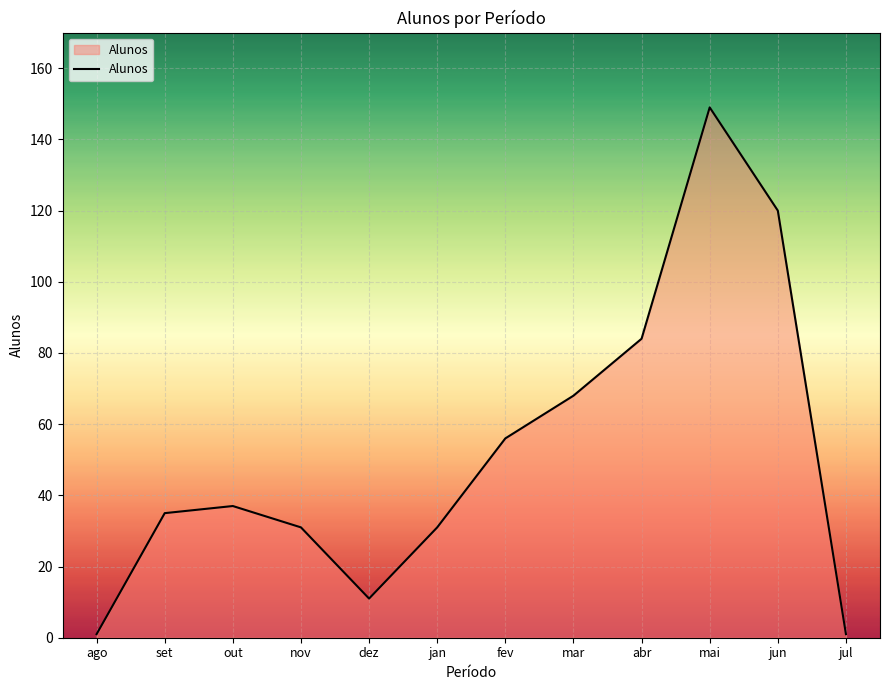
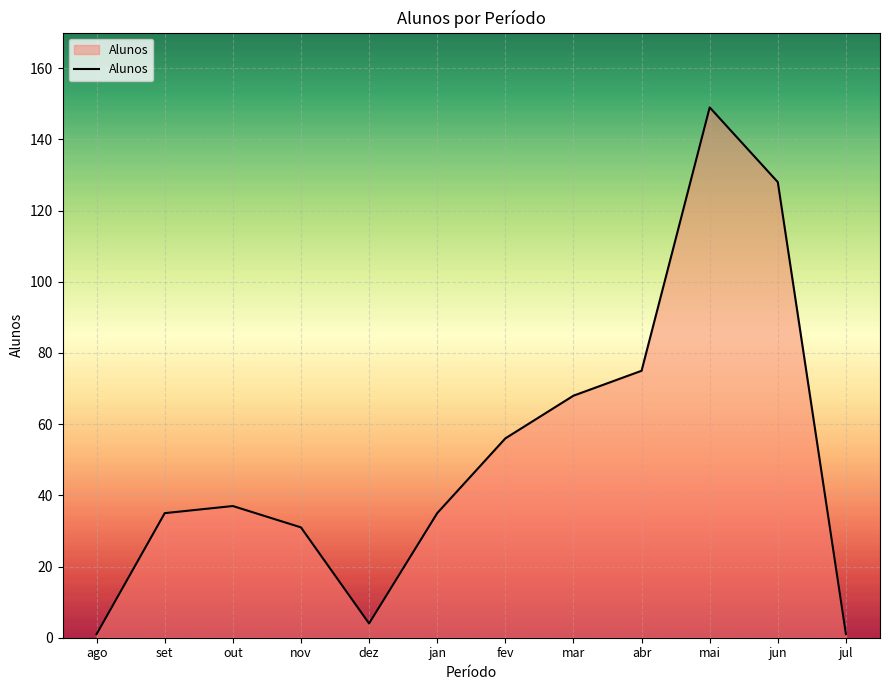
  {
    "ago": 1,
    "set": 35,
    "out": 37,
    "nov": 31,
-   "dez": 11,
-   "jan": 31,
+   "dez": 4,
+   "jan": 35,
    "fev": 56,
    "mar": 68,
-   "abr": 84,
+   "abr": 75,
    "mai": 149,
-   "jun": 120,
+   "jun": 128,
    "jul": 1
  }
